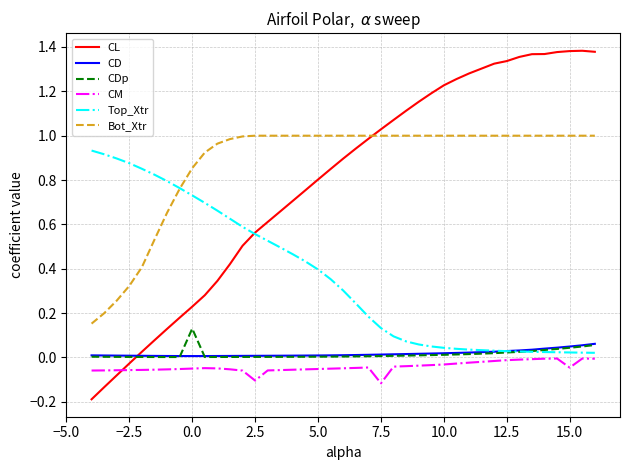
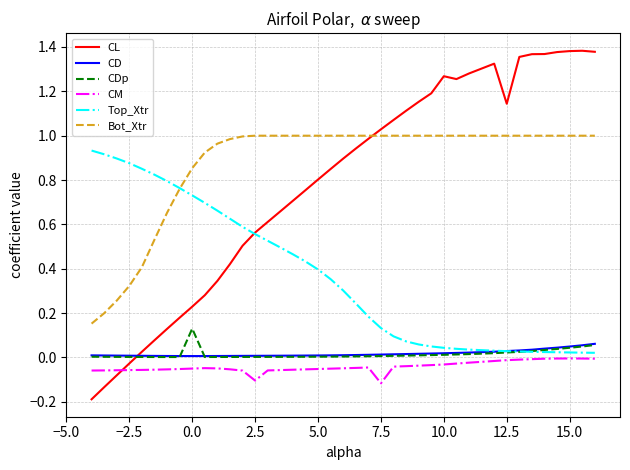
  {
    "CL": {
      "−2.5": -0.03,
      "0.0": 0.23,
      "5.0": 0.80,
      "7.5": 1.03,
-     "10.0": 1.23,
-     "12.5": 1.34,
+     "10.0": 1.27,
+     "12.5": 1.14,
      "15.0": 1.38
    },
    "CD": {
      "0.0": 0.01
    },
    "CDp": {
      "0.0": 0.13
    },
    "CM": {
      "−2.5": -0.06,
      "0.0": -0.05,
      "2.5": -0.10,
      "5.0": -0.05,
      "7.5": -0.12,
      "10.0": -0.03,
      "12.5": -0.01,
-     "15.0": -0.05
+     "15.0": 0.00
    },
    "Top_Xtr": {
      "−2.5": 0.88,
      "0.0": 0.73,
      "5.0": 0.40,
      "7.5": 0.13,
      "10.0": 0.04,
      "15.0": 0.02
    },
    "Bot_Xtr": {
      "−2.5": 0.32,
      "0.0": 0.85,
      "2.5": 1.00,
      "5.0": 1.00,
      "7.5": 1.00,
      "10.0": 1.00,
      "12.5": 1.00,
      "15.0": 1.00
    }
  }
